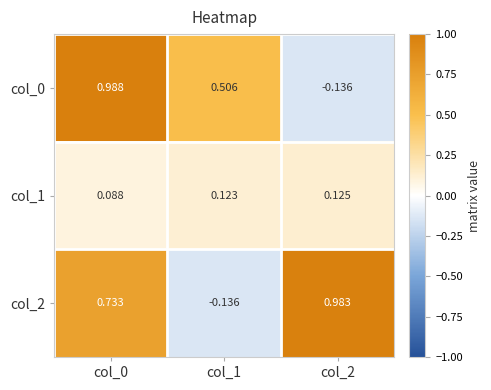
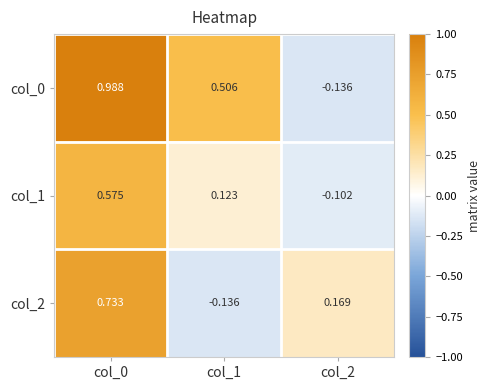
  {
    "col_0": {
      "col_0": 0.988,
      "col_1": 0.506,
      "col_2": -0.136
    },
    "col_1": {
-     "col_0": 0.088,
+     "col_0": 0.575,
      "col_1": 0.123,
-     "col_2": 0.125
+     "col_2": -0.102
    },
    "col_2": {
      "col_0": 0.733,
      "col_1": -0.136,
-     "col_2": 0.983
+     "col_2": 0.169
    }
  }
